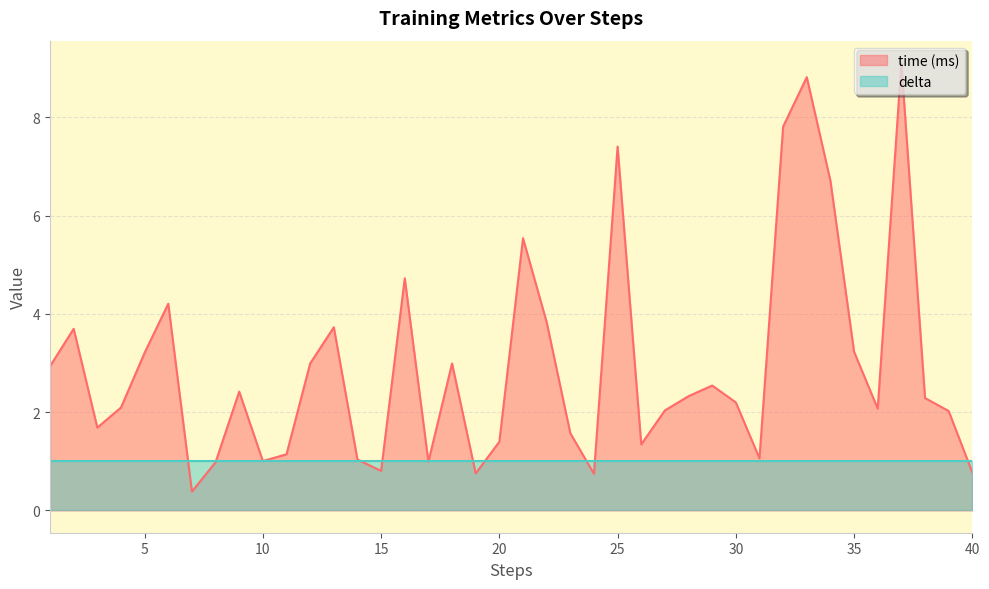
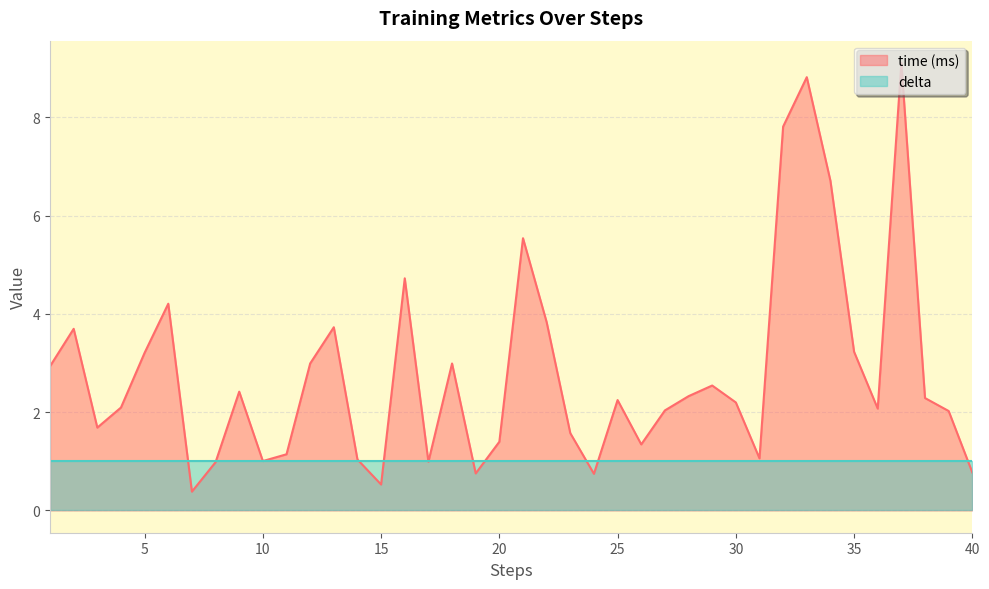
  {
    "time (ms)": {
      "5": 3.2,
-     "15": 0.8,
+     "15": 0.5,
      "20": 1.4,
-     "25": 7.4,
+     "25": 2.2,
      "30": 2.2,
      "35": 3.2,
      "40": 0.8
    },
    "delta": {
      "5": 1.0,
      "15": 1.0,
      "20": 1.0,
      "25": 1.0,
      "30": 1.0,
      "35": 1.0,
      "40": 1.0
    }
  }
